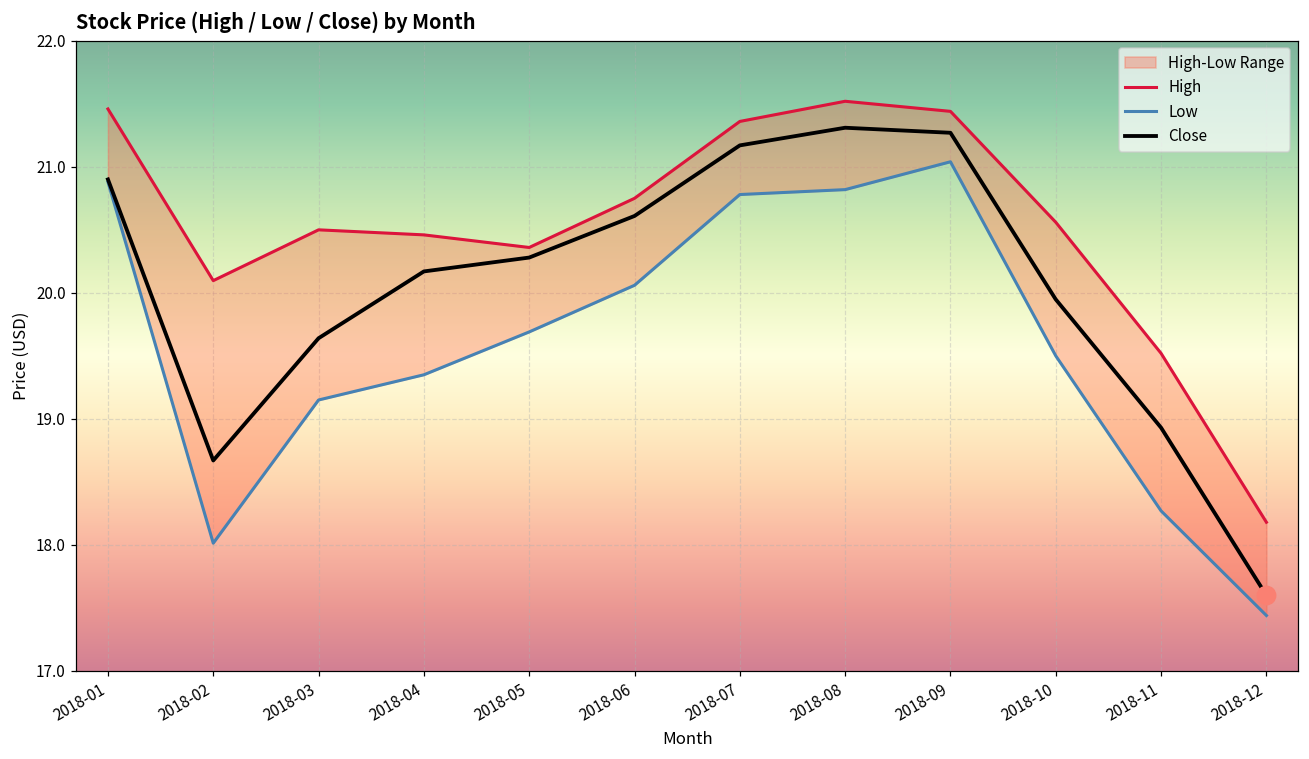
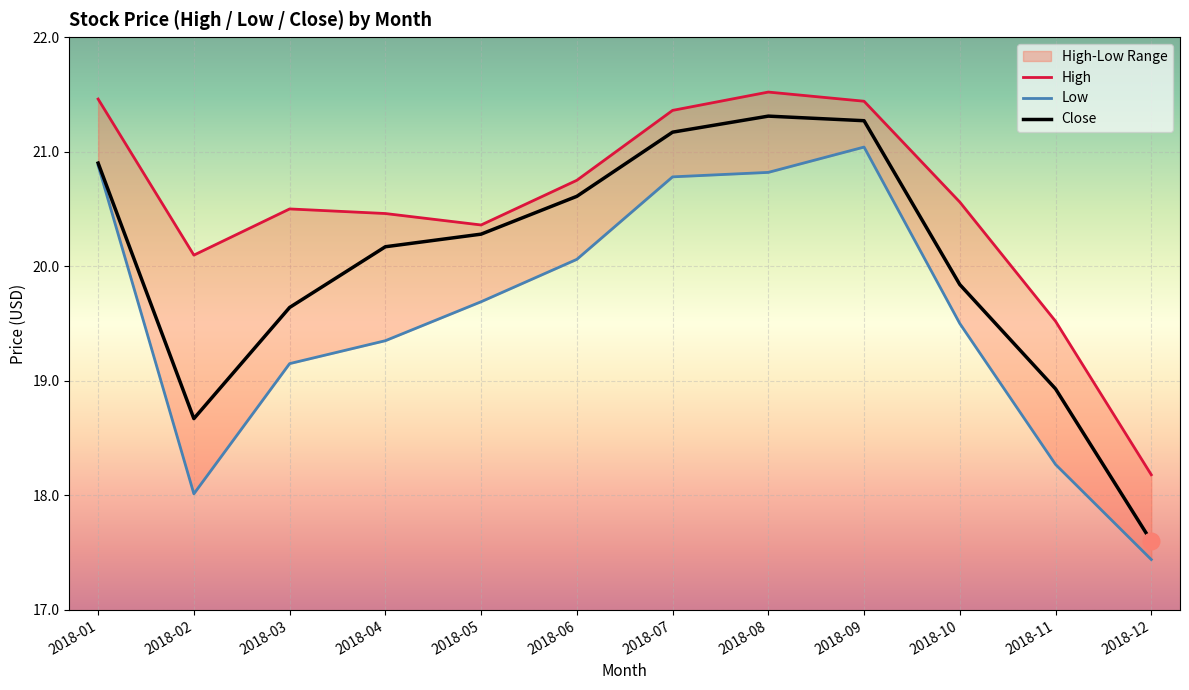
  {
    "Low": {
      "2018-02": 18.01,
      "2018-03": 19.15,
      "2018-04": 19.35,
      "2018-05": 19.69,
      "2018-06": 20.06,
      "2018-07": 20.78,
      "2018-08": 20.82,
      "2018-09": 21.04,
      "2018-10": 19.50,
      "2018-11": 18.27,
      "2018-12": 17.44
    },
    "Close": {
      "2018-02": 18.67,
      "2018-03": 19.64,
      "2018-04": 20.17,
      "2018-05": 20.28,
      "2018-06": 20.61,
      "2018-07": 21.17,
      "2018-08": 21.31,
      "2018-09": 21.27,
-     "2018-10": 19.95,
+     "2018-10": 19.84,
      "2018-11": 18.93
    }
  }
